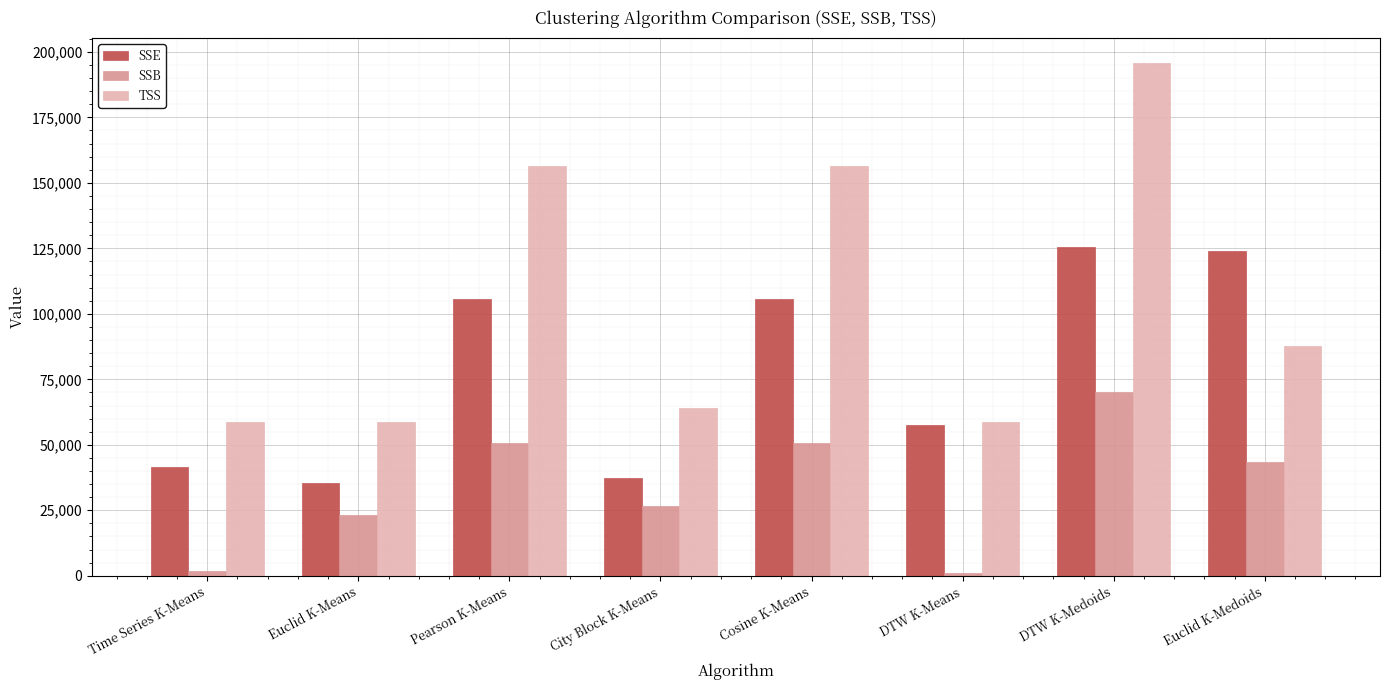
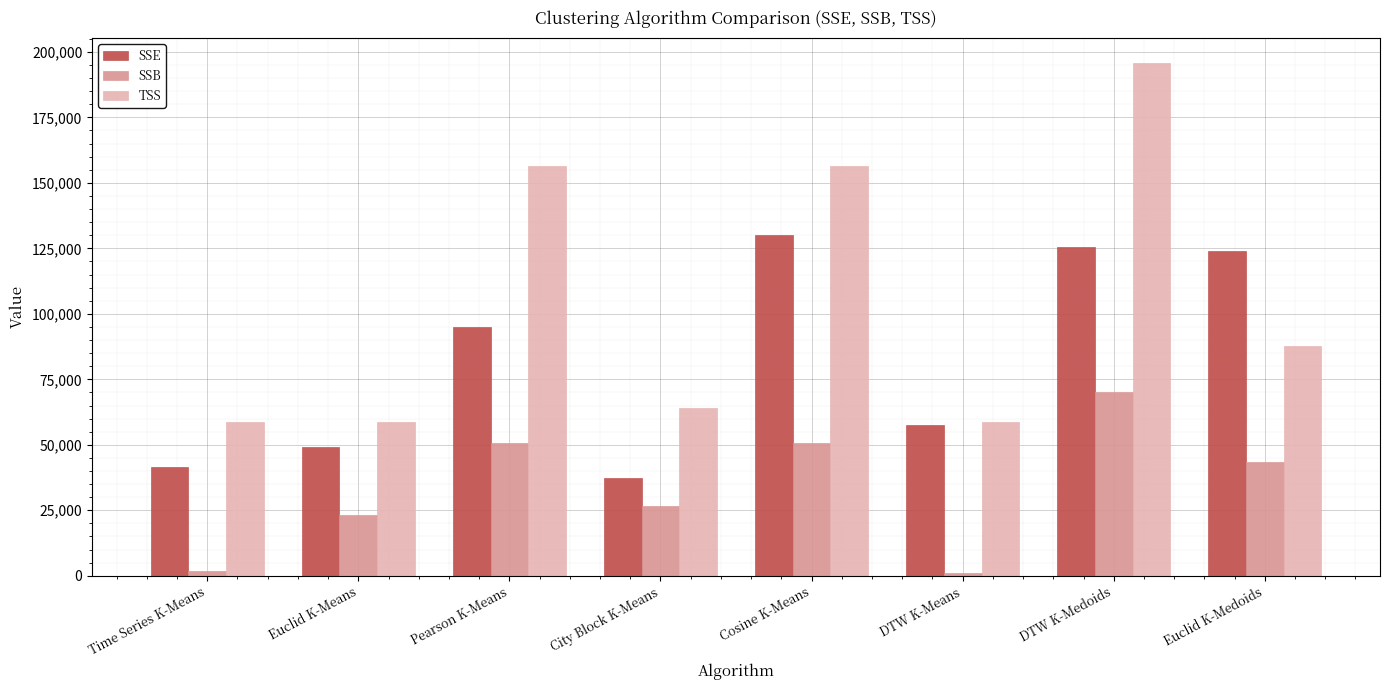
  {
    "SSE": {
      "Time Series K-Means": "42,000",
-     "Euclid K-Means": "35,000",
-     "Pearson K-Means": "105,000",
+     "Euclid K-Means": "49,000",
+     "Pearson K-Means": "95,000",
      "City Block K-Means": "37,000",
-     "Cosine K-Means": "105,000",
+     "Cosine K-Means": "130,000",
      "DTW K-Means": "58,000",
      "DTW K-Medoids": "126,000",
      "Euclid K-Medoids": "124,000"
    }
  }
